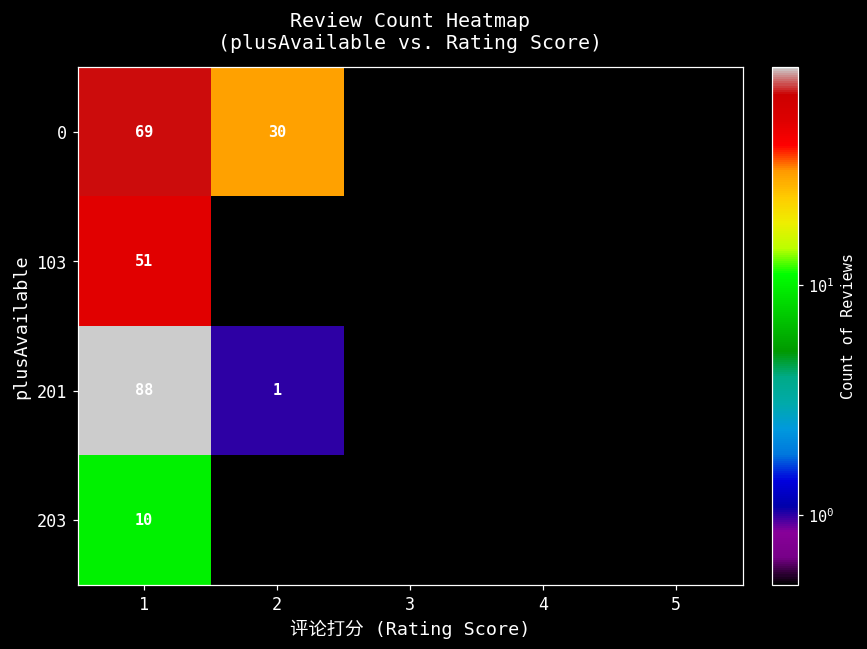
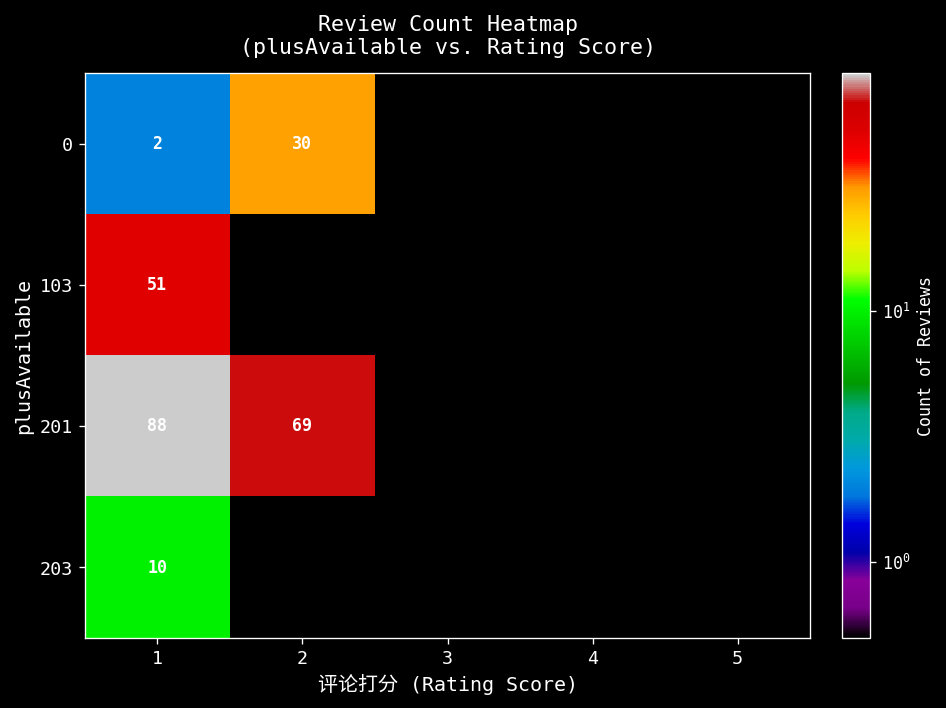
  {
    "0": {
-     "1": 69,
+     "1": 2,
      "2": 30
    },
    "103": {
      "1": 51
    },
    "201": {
      "1": 88,
-     "2": 1
+     "2": 69
    },
    "203": {
      "1": 10
    }
  }
